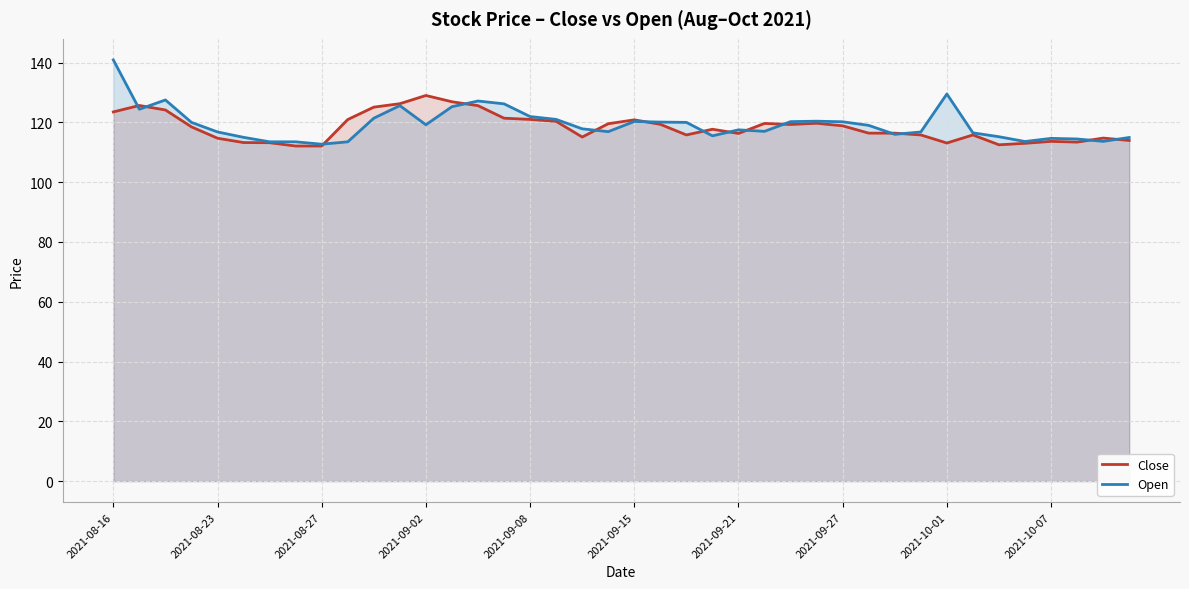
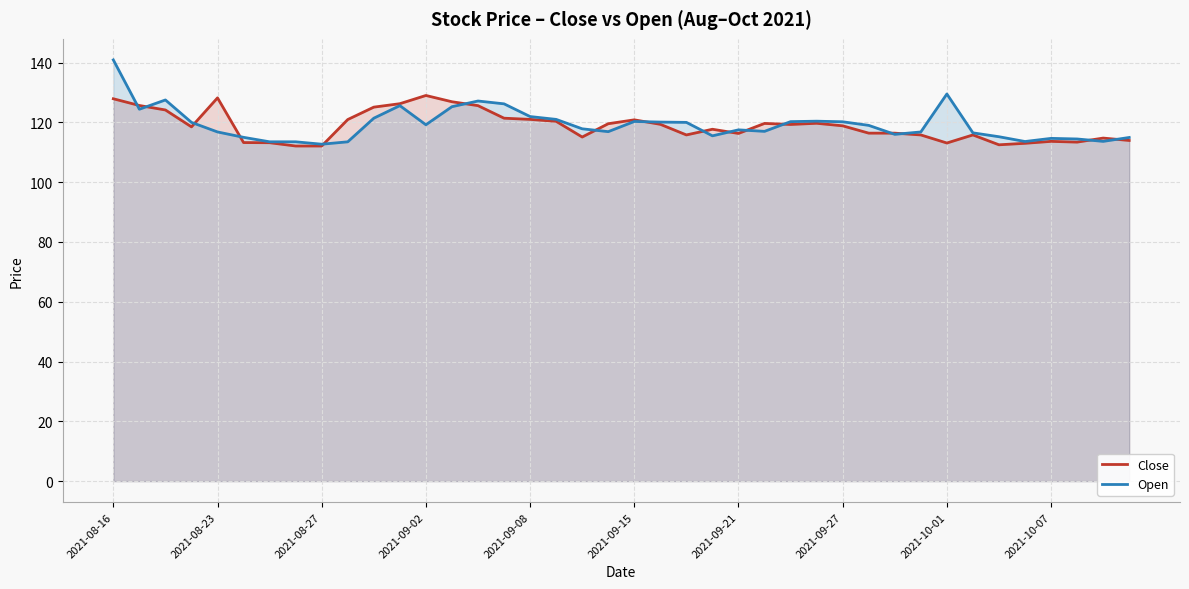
  {
    "Close": {
-     "2021-08-16": 124,
-     "2021-08-23": 115,
+     "2021-08-16": 128,
+     "2021-08-23": 128,
      "2021-09-02": 129,
      "2021-09-08": 121,
      "2021-09-21": 116,
      "2021-09-27": 119,
      "2021-10-01": 113,
      "2021-10-07": 114
    },
    "Open": {
      "2021-08-16": 141,
      "2021-08-23": 117,
      "2021-09-02": 119,
      "2021-09-08": 122,
      "2021-09-21": 118,
      "2021-09-27": 120,
      "2021-10-01": 130,
      "2021-10-07": 115
    }
  }
